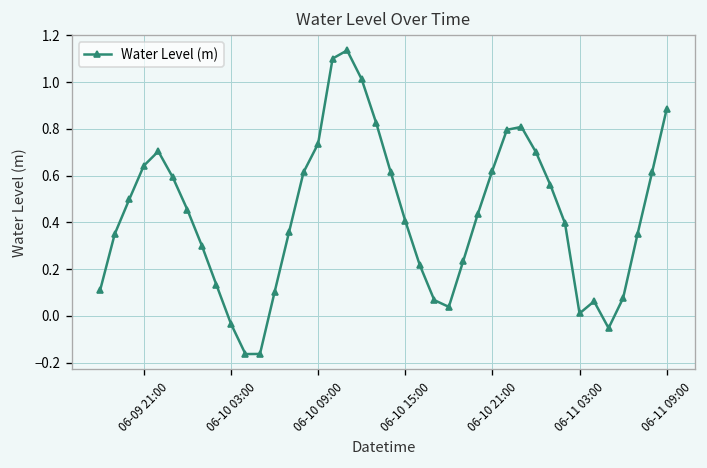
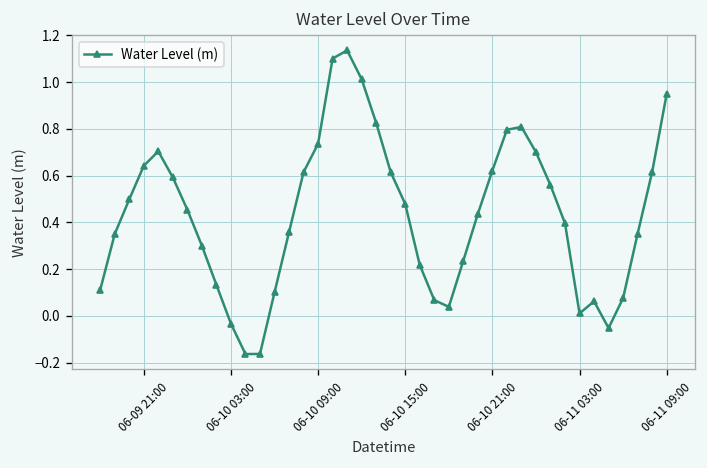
  {
    "06-09 21:00": 0.64,
    "06-10 03:00": -0.03,
    "06-10 09:00": 0.74,
-   "06-10 15:00": 0.41,
+   "06-10 15:00": 0.48,
    "06-10 21:00": 0.62,
    "06-11 03:00": 0.01,
-   "06-11 09:00": 0.88
+   "06-11 09:00": 0.95
  }
